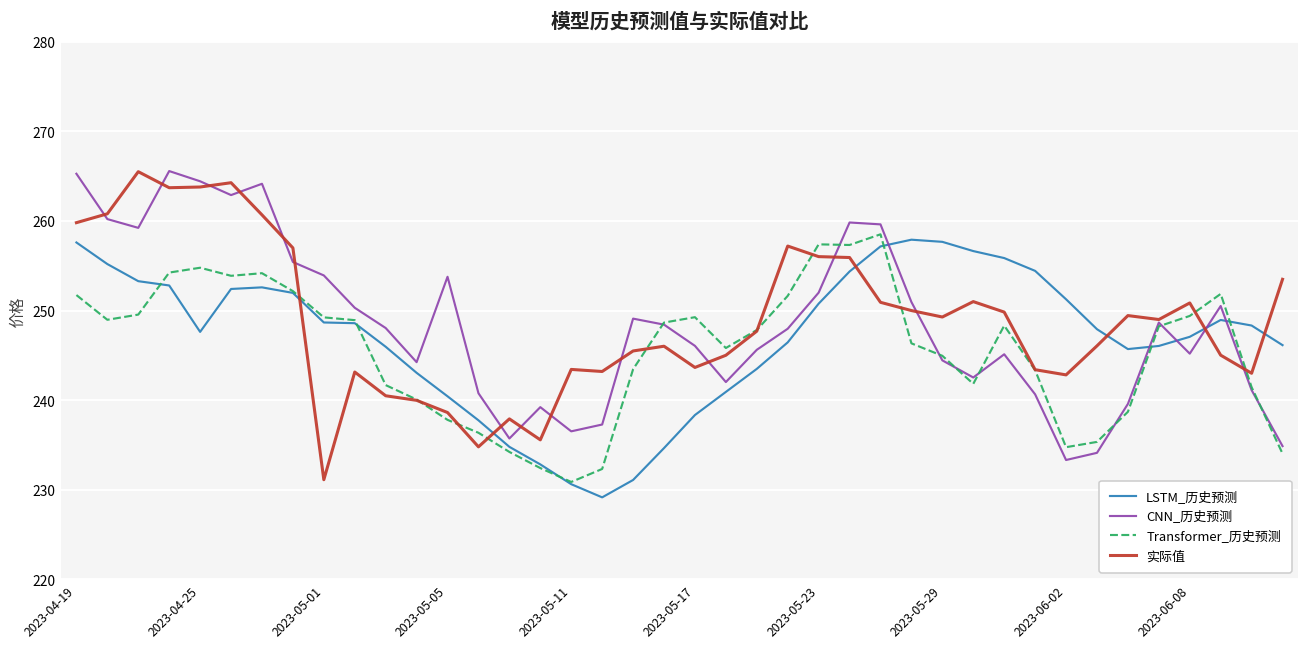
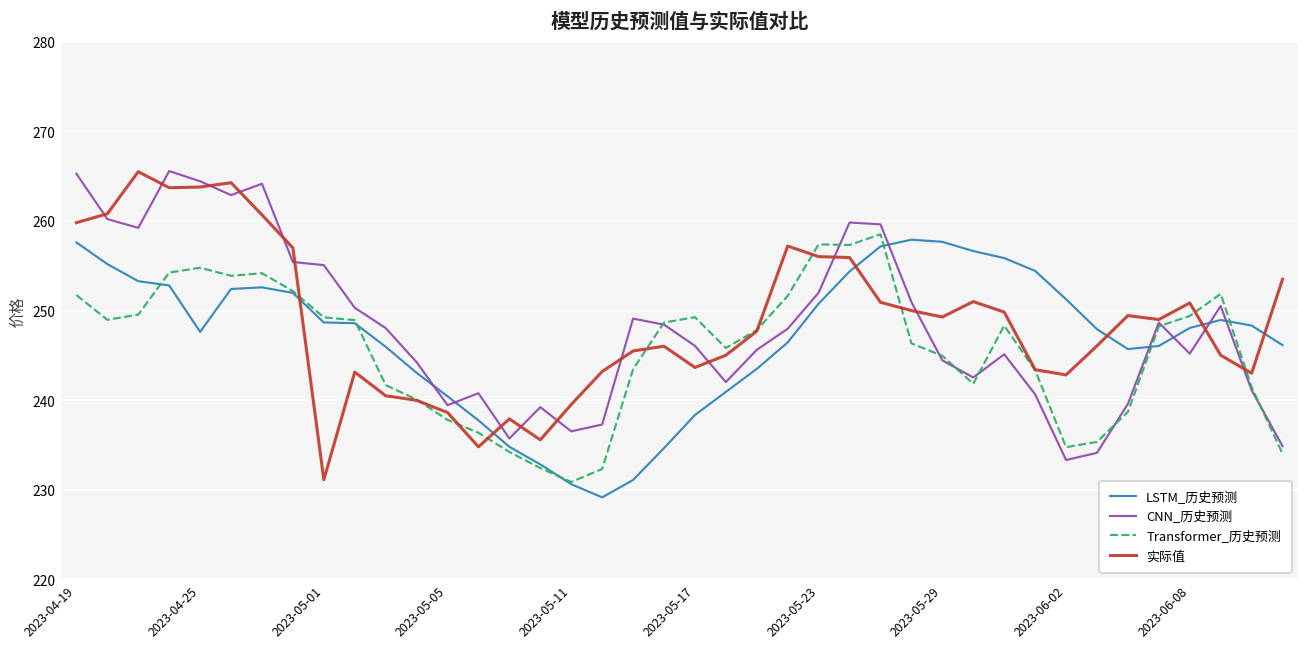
  {
    "LSTM_历史预测": {
      "2023-04-19": 258,
      "2023-04-25": 248,
      "2023-05-01": 249,
      "2023-05-05": 240,
      "2023-05-17": 238,
      "2023-05-23": 251,
      "2023-05-29": 258,
      "2023-06-02": 251,
-     "2023-06-08": 247
+     "2023-06-08": 248
    },
    "CNN_历史预测": {
      "2023-04-19": 265,
      "2023-04-25": 264,
-     "2023-05-01": 254,
-     "2023-05-05": 254,
+     "2023-05-01": 255,
+     "2023-05-05": 239,
      "2023-05-11": 237,
      "2023-05-17": 246,
      "2023-05-23": 252,
      "2023-05-29": 244,
      "2023-06-02": 233,
      "2023-06-08": 245
    },
    "Transformer_历史预测": {
      "2023-04-19": 252,
      "2023-04-25": 255,
      "2023-05-01": 249,
      "2023-05-05": 238,
      "2023-05-17": 249,
      "2023-05-23": 257,
      "2023-05-29": 245,
      "2023-06-02": 235,
      "2023-06-08": 249
    },
    "实际值": {
      "2023-04-19": 260,
      "2023-04-25": 264,
      "2023-05-01": 231,
      "2023-05-05": 239,
-     "2023-05-11": 243,
+     "2023-05-11": 240,
      "2023-05-17": 244,
      "2023-05-23": 256,
      "2023-05-29": 249,
      "2023-06-02": 243,
      "2023-06-08": 251
    }
  }
